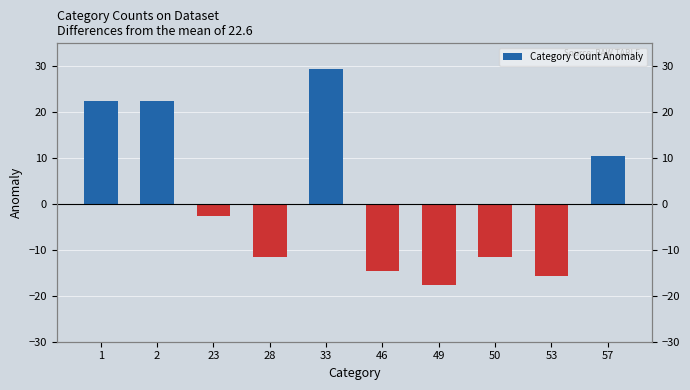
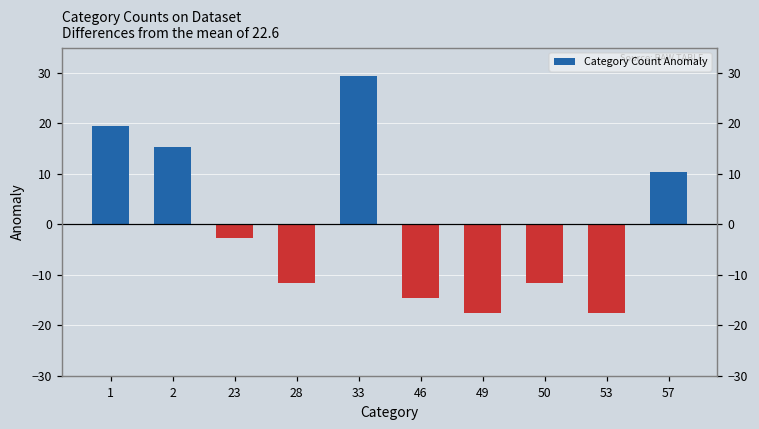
  {
-   "1": 22,
-   "2": 22,
+   "1": 19,
+   "2": 15,
    "23": -3,
    "28": -12,
    "33": 29,
    "46": -15,
    "49": -18,
    "50": -12,
-   "53": -16,
+   "53": -18,
    "57": 10
  }
